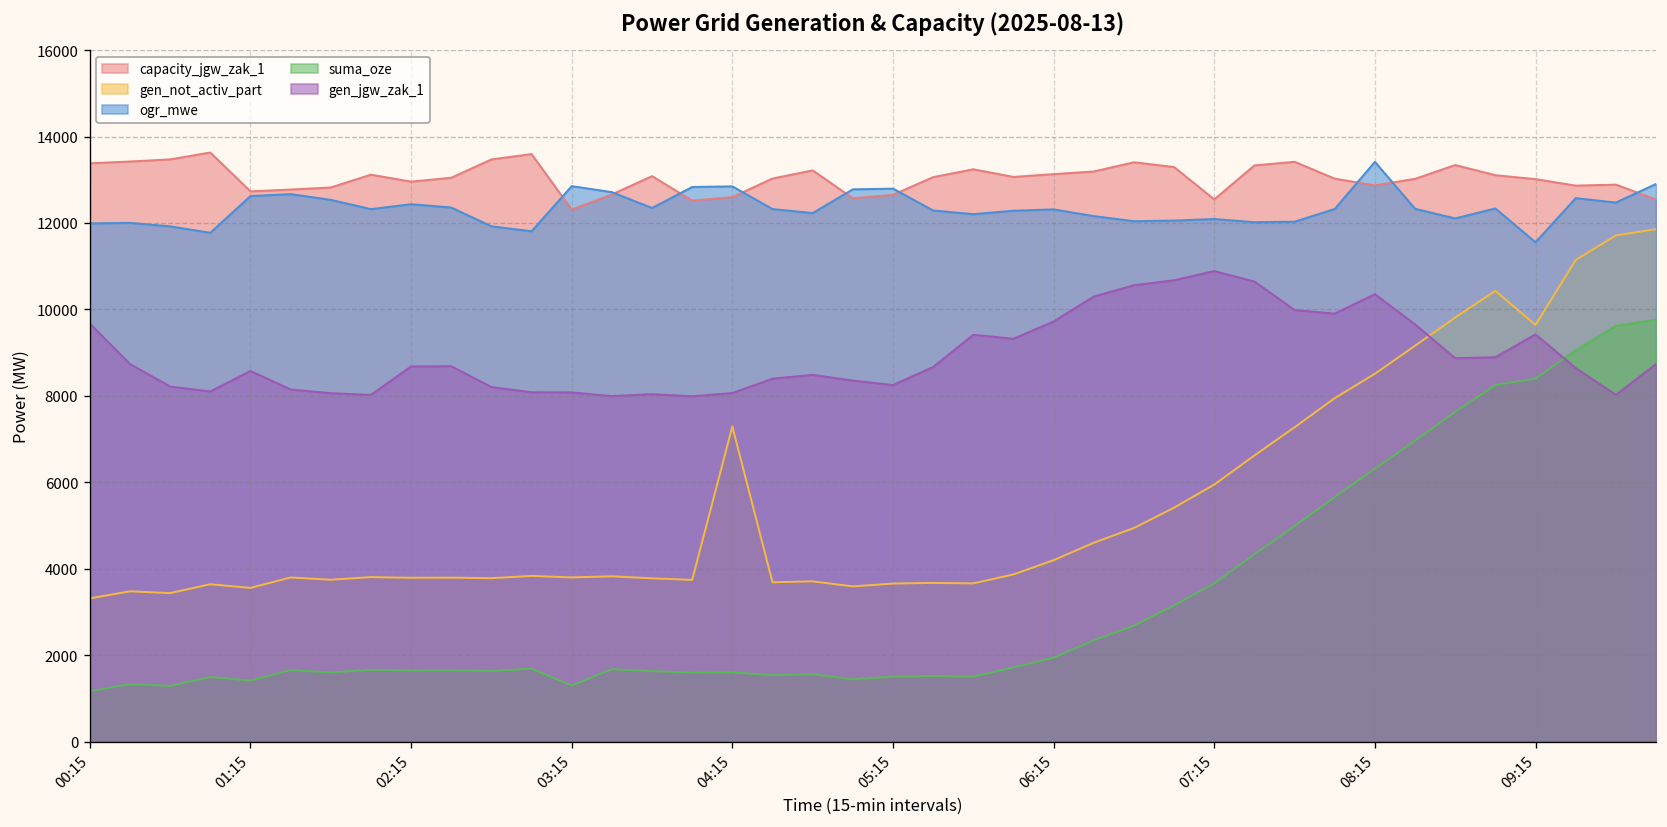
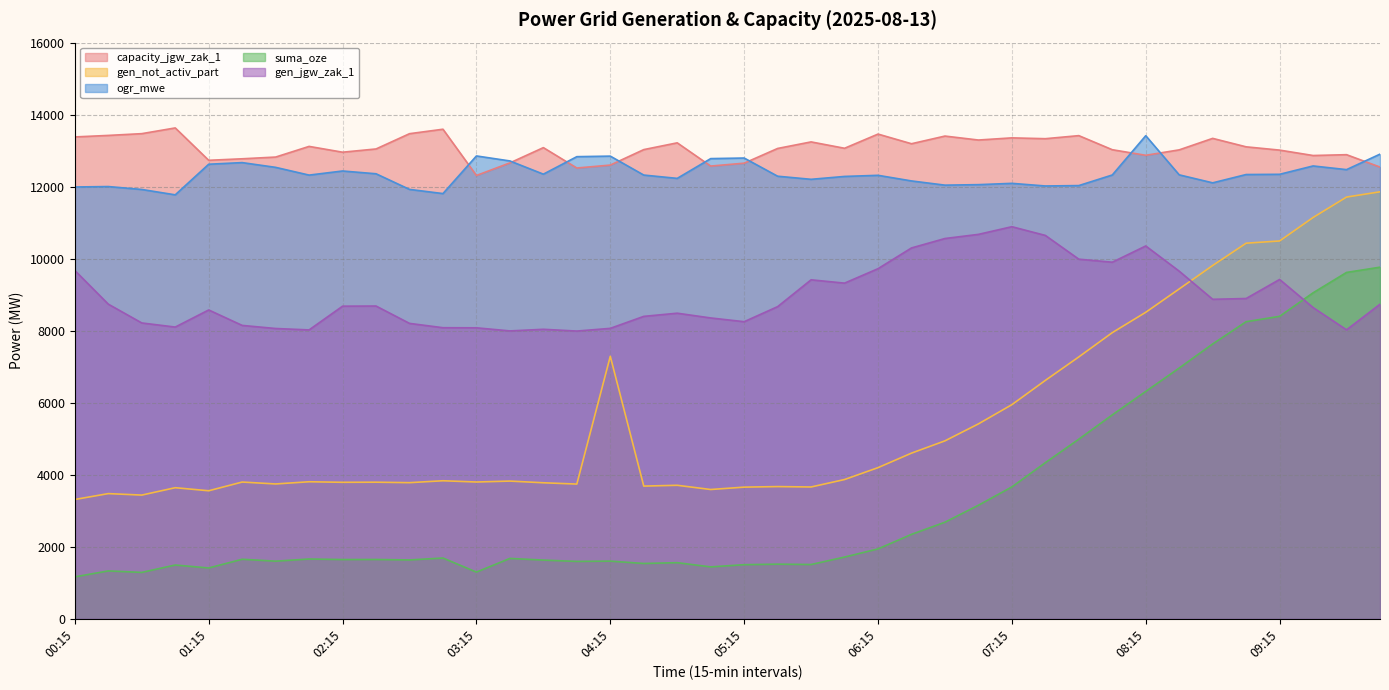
  {
    "capacity_jgw_zak_1": {
      "00:15": 13400,
      "01:15": 12700,
      "02:15": 13000,
      "03:15": 12300,
      "04:15": 12600,
      "05:15": 12700,
-     "06:15": 13100,
-     "07:15": 12500,
+     "06:15": 13500,
+     "07:15": 13400,
      "08:15": 12900,
      "09:15": 13000
    },
    "gen_not_activ_part": {
      "00:15": 3300,
      "01:15": 3600,
      "02:15": 3800,
      "03:15": 3800,
      "04:15": 7300,
      "05:15": 3700,
      "06:15": 4200,
      "07:15": 5900,
      "08:15": 8500,
-     "09:15": 9600
+     "09:15": 10500
    },
    "ogr_mwe": {
      "00:15": 12000,
      "01:15": 12600,
      "02:15": 12400,
      "03:15": 12900,
      "04:15": 12800,
      "05:15": 12800,
      "06:15": 12300,
      "07:15": 12100,
      "08:15": 13400,
-     "09:15": 11600
+     "09:15": 12300
    },
    "suma_oze": {
      "00:15": 1200,
      "01:15": 1400,
      "02:15": 1600,
      "03:15": 1300,
      "04:15": 1600,
      "05:15": 1500,
      "06:15": 1900,
      "07:15": 3700,
      "08:15": 6300,
      "09:15": 8400
    },
    "gen_jgw_zak_1": {
      "00:15": 9700,
      "01:15": 8600,
      "02:15": 8700,
      "03:15": 8100,
      "04:15": 8100,
      "05:15": 8300,
      "06:15": 9700,
      "07:15": 10900,
      "08:15": 10400,
      "09:15": 9400
    }
  }
